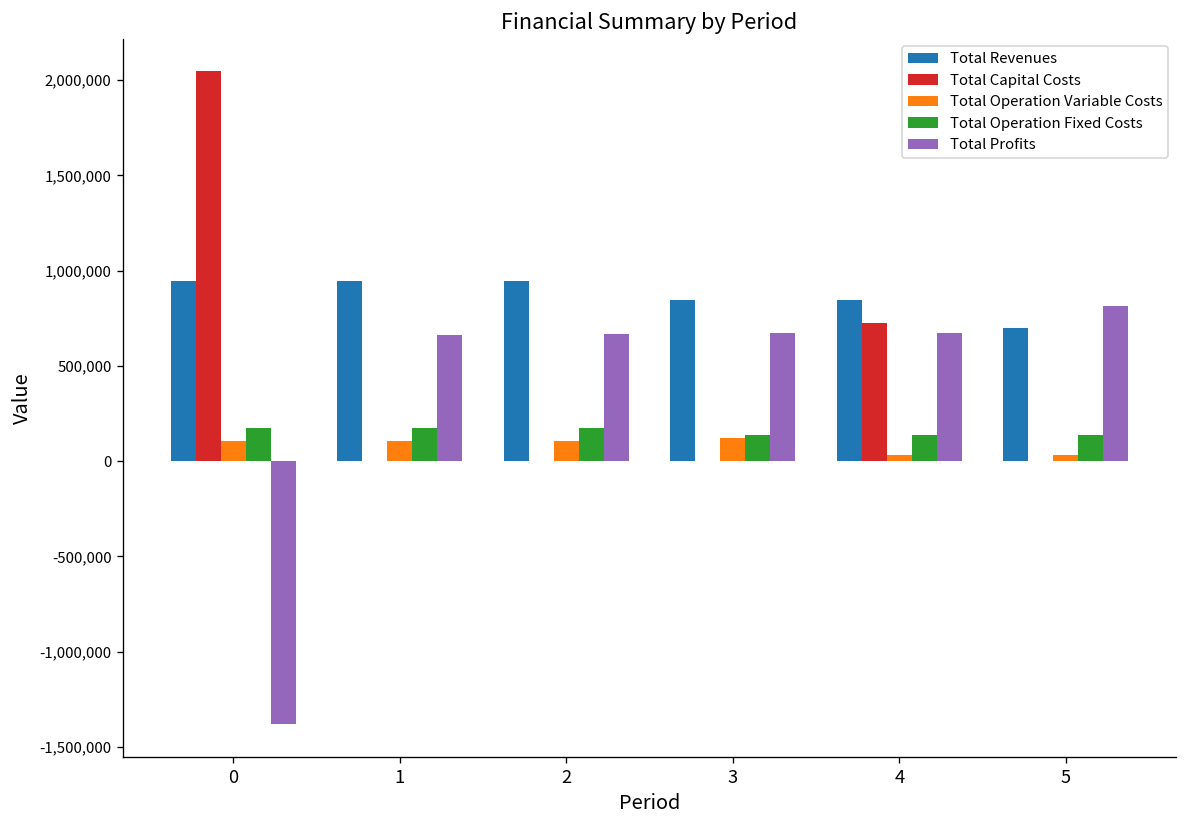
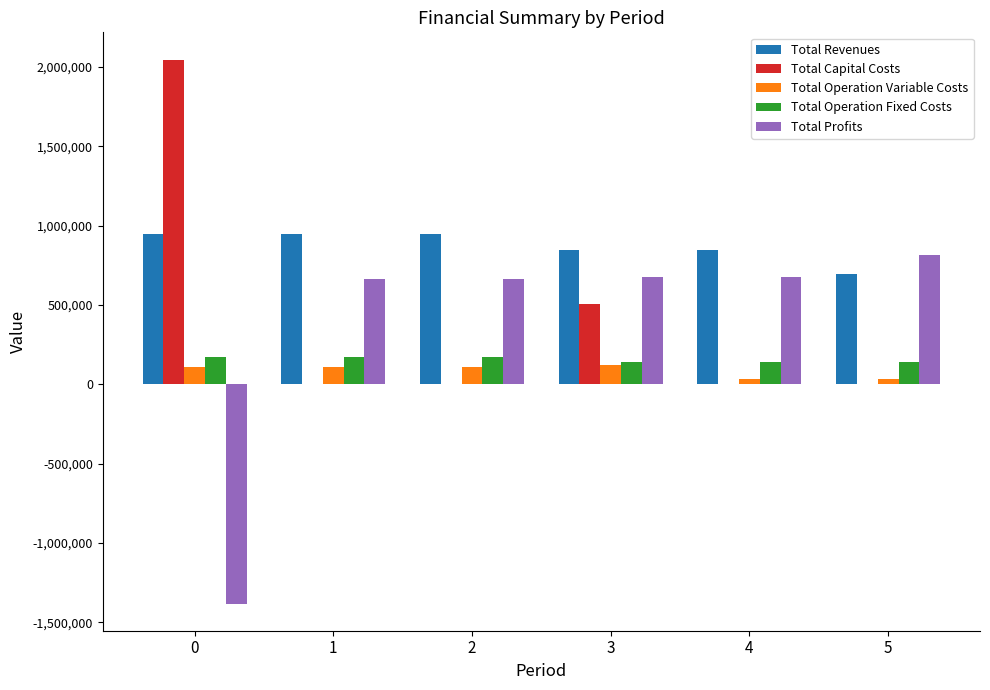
  {
    "Total Revenues": {
      "0": "940,000",
      "1": "940,000",
      "2": "940,000",
      "3": "850,000",
      "4": "850,000",
      "5": "700,000"
    },
    "Total Capital Costs": {
      "0": "2,050,000",
      "1": "0",
      "2": "0",
-     "3": "0",
-     "4": "720,000",
+     "3": "500,000",
+     "4": "0",
      "5": "0"
    },
    "Total Operation Variable Costs": {
      "0": "110,000",
      "1": "110,000",
      "2": "110,000",
      "3": "120,000",
      "4": "30,000",
      "5": "30,000"
    },
    "Total Operation Fixed Costs": {
      "0": "170,000",
      "1": "170,000",
      "2": "170,000",
      "3": "140,000",
      "4": "140,000",
      "5": "140,000"
    },
    "Total Profits": {
      "0": "-1,380,000",
      "1": "660,000",
      "2": "660,000",
      "3": "670,000",
      "4": "670,000",
      "5": "820,000"
    }
  }
